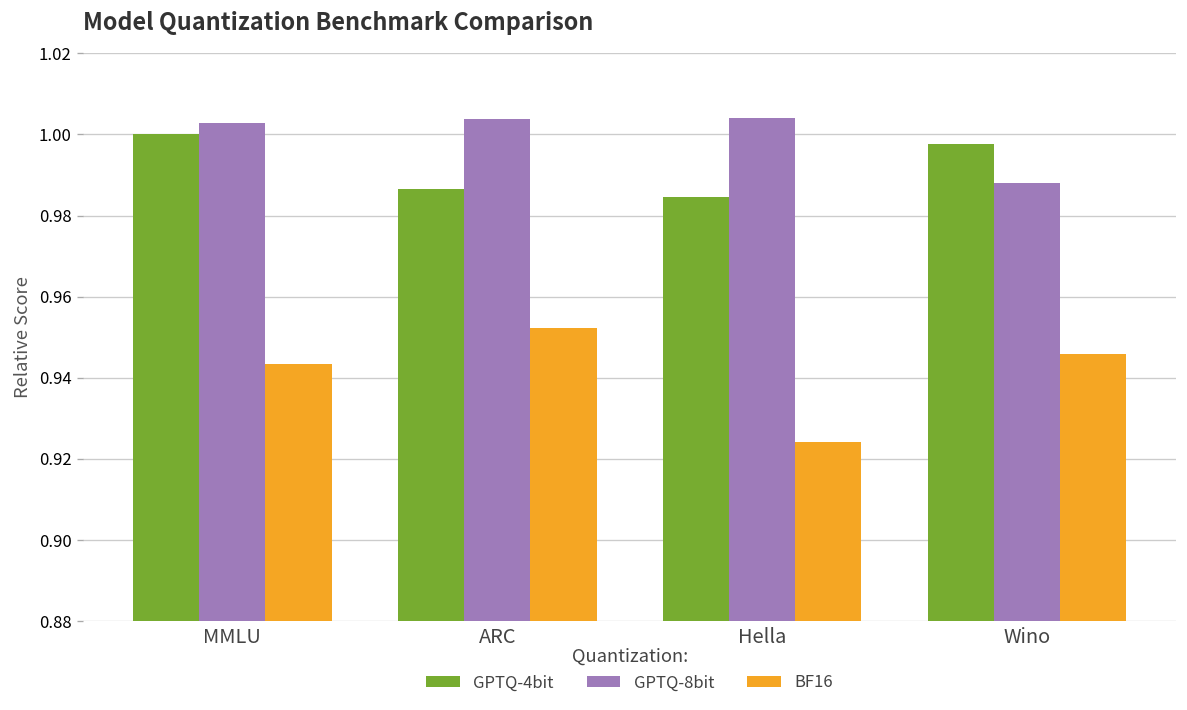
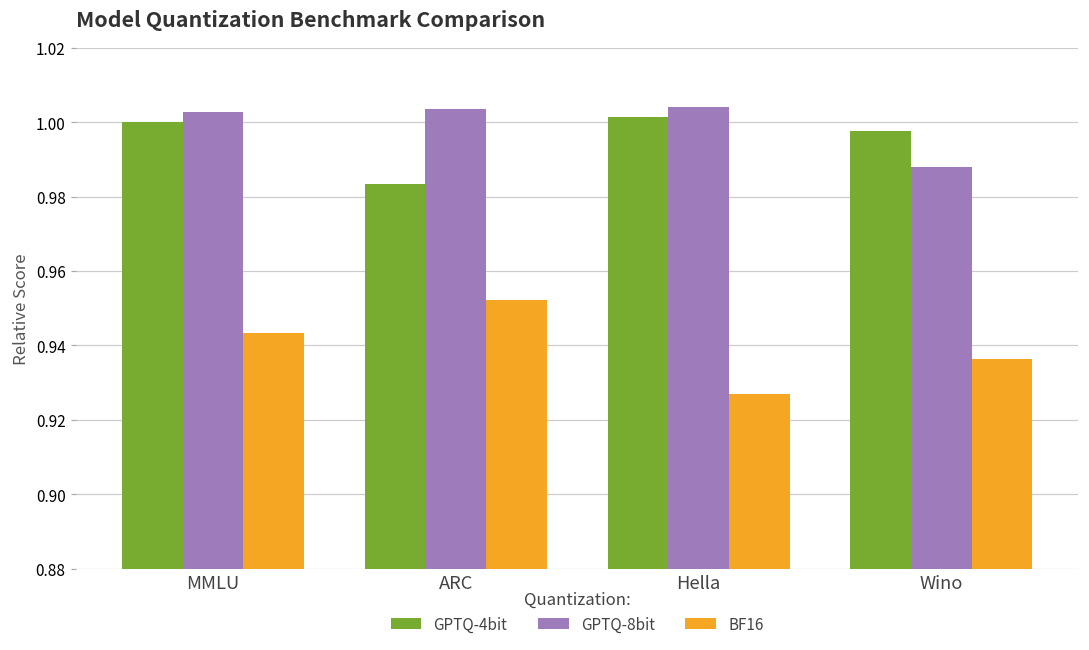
  {
    "GPTQ-4bit": {
      "MMLU": 1.000,
-     "ARC": 0.987,
-     "Hella": 0.985,
+     "ARC": 0.984,
+     "Hella": 1.001,
      "Wino": 0.998
    },
    "GPTQ-8bit": {
      "MMLU": 1.003,
      "ARC": 1.004,
      "Hella": 1.004,
      "Wino": 0.988
    },
    "BF16": {
      "MMLU": 0.943,
      "ARC": 0.952,
-     "Hella": 0.924,
-     "Wino": 0.946
+     "Hella": 0.927,
+     "Wino": 0.936
    }
  }
